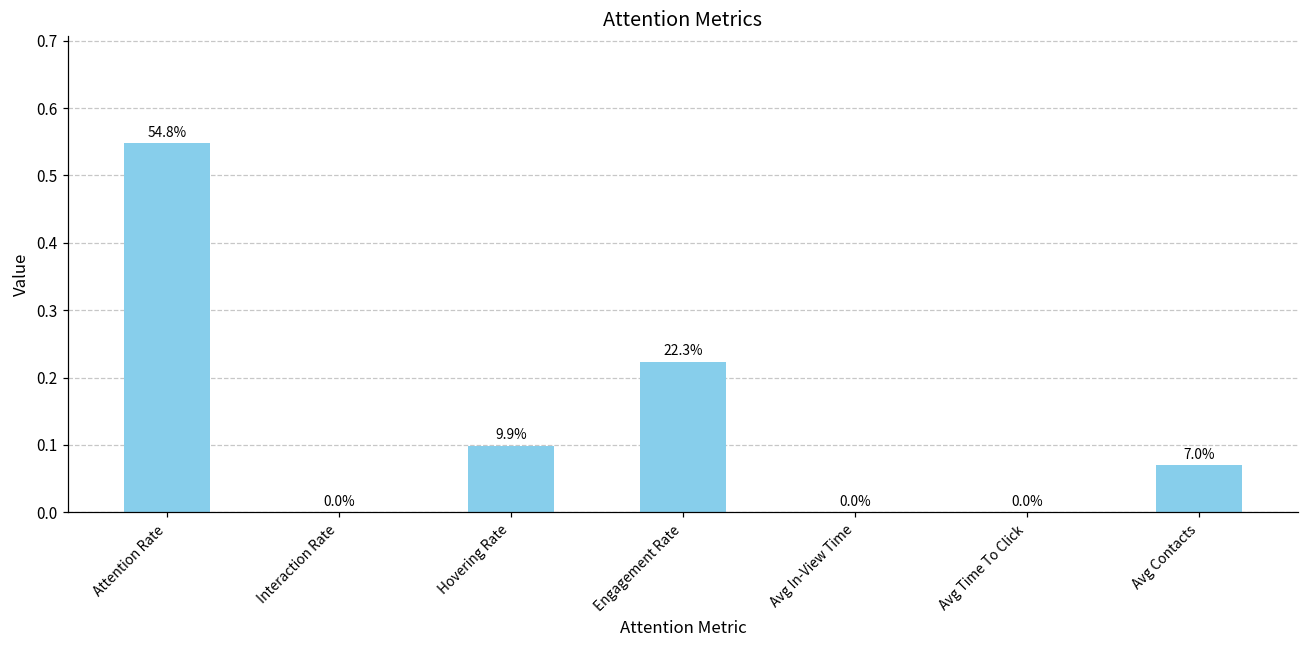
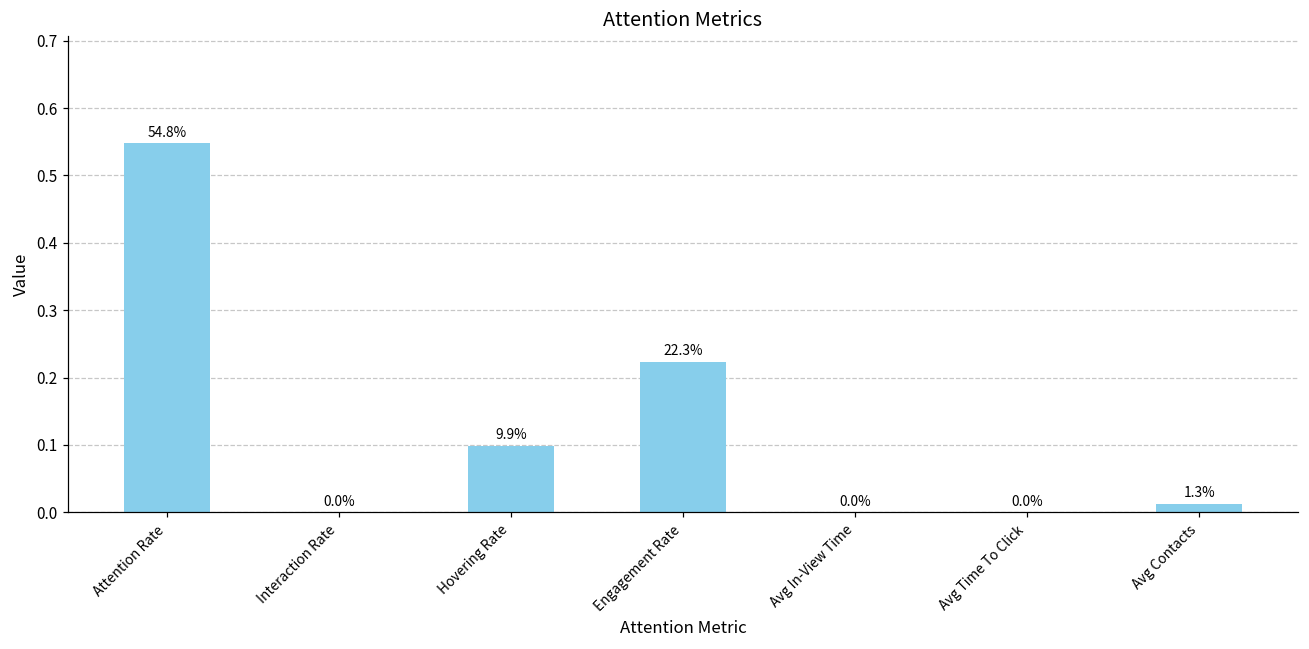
  {
    "Attention Rate": "54.8%",
    "Interaction Rate": "0.0%",
    "Hovering Rate": "9.9%",
    "Engagement Rate": "22.3%",
    "Avg In-View Time": "0.0%",
    "Avg Time To Click": "0.0%",
-   "Avg Contacts": "7.0%"
+   "Avg Contacts": "1.3%"
  }
